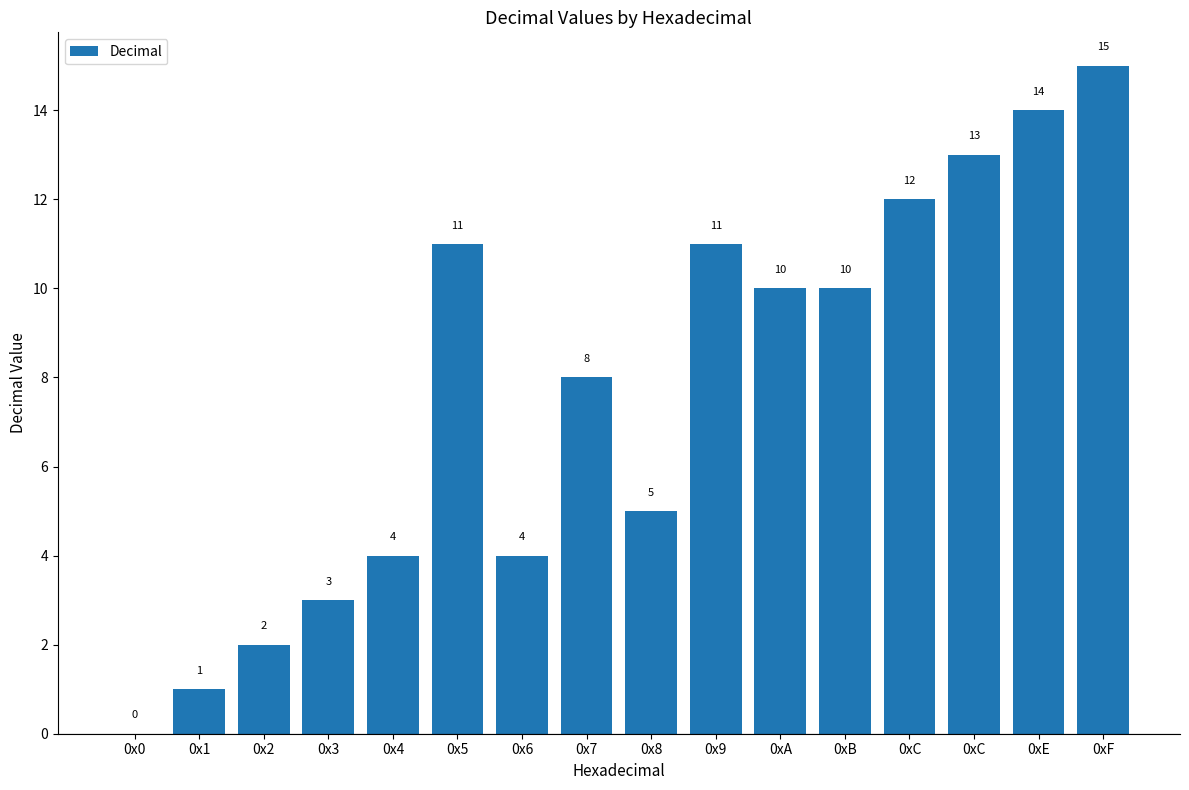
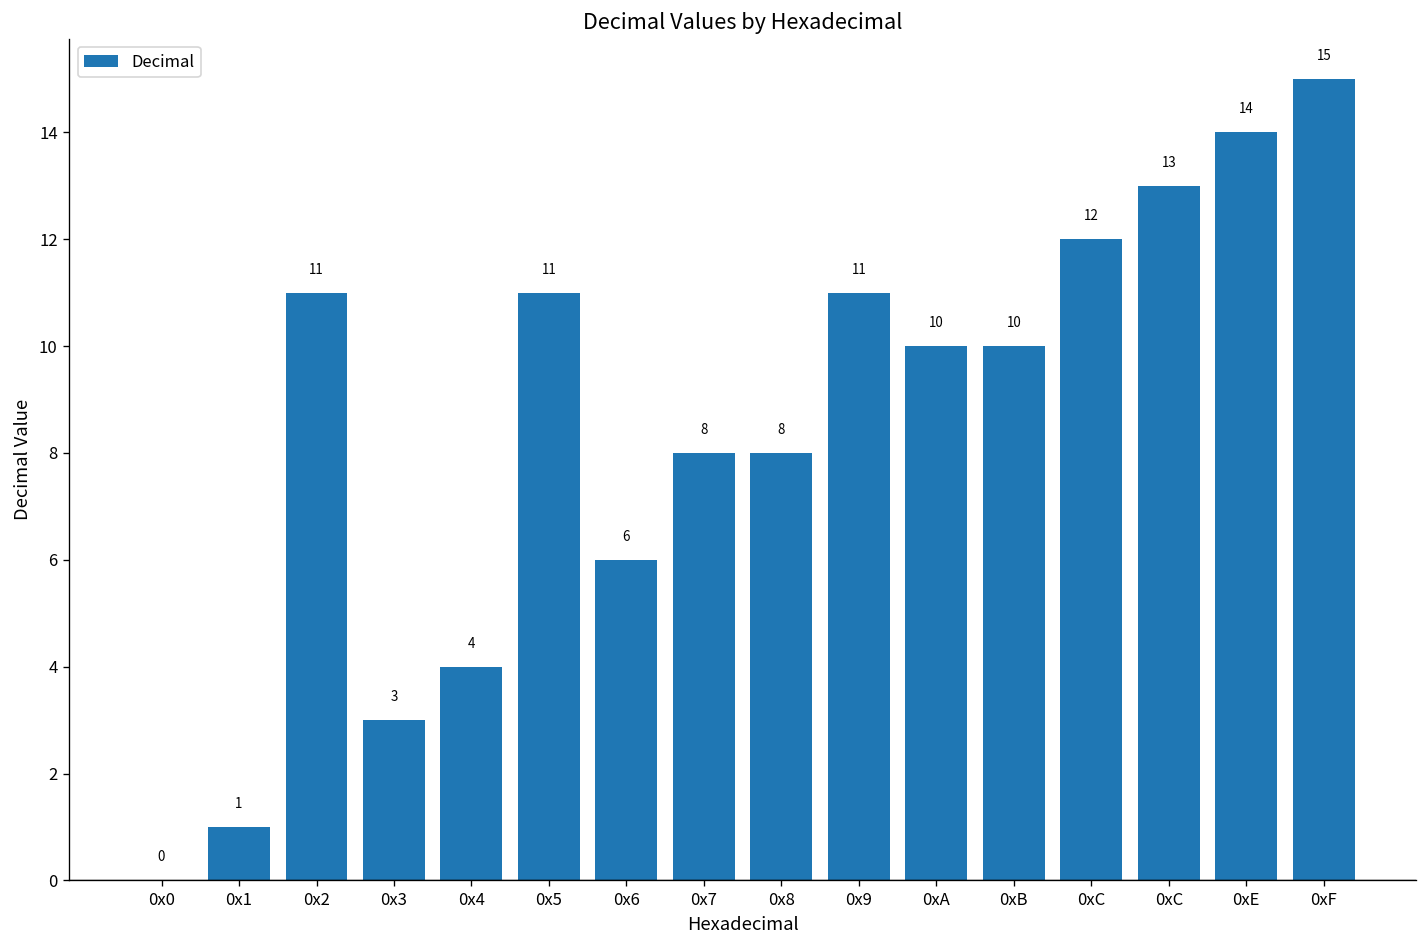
  {
    "0x0": 0,
    "0x1": 1,
-   "0x2": 2,
+   "0x2": 11,
    "0x3": 3,
    "0x4": 4,
    "0x5": 11,
-   "0x6": 4,
+   "0x6": 6,
    "0x7": 8,
-   "0x8": 5,
+   "0x8": 8,
    "0x9": 11,
    "0xA": 10,
    "0xB": 10,
    "0xE": 14,
    "0xF": 15
  }
